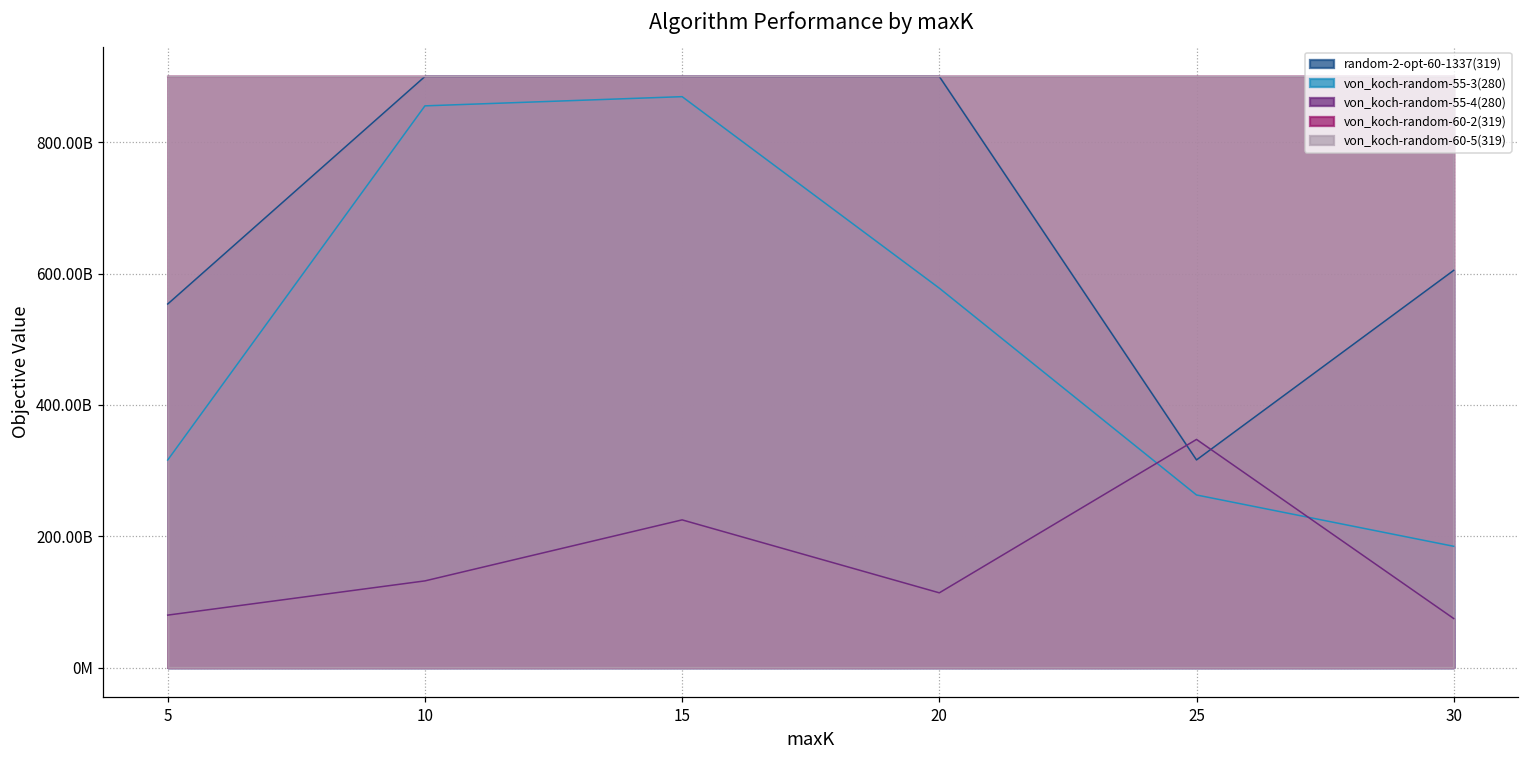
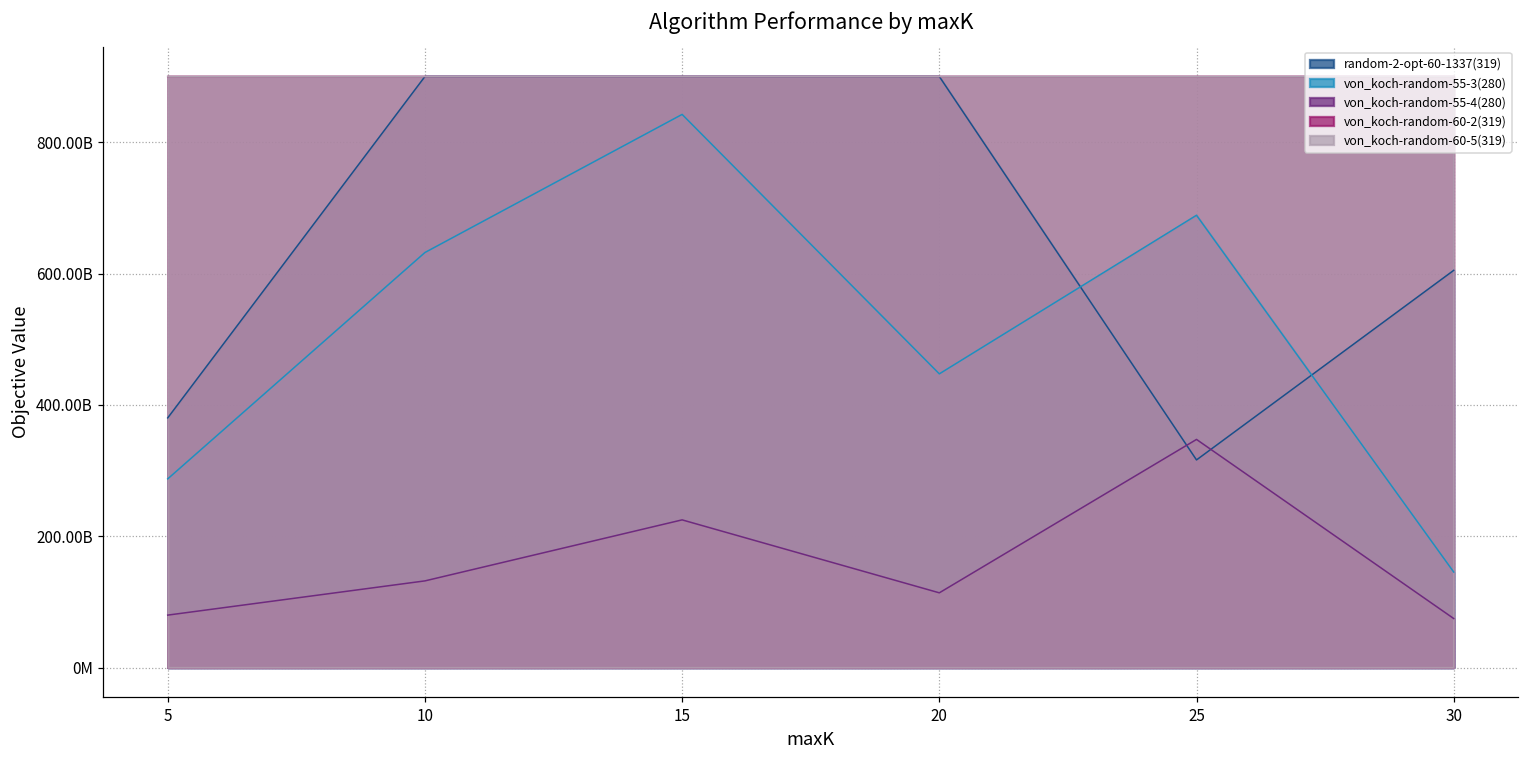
  {
    "random-2-opt-60-1337(319)": {
-     "5": 550000000000,
+     "5": 380000000000,
      "25": 320000000000,
      "30": 600000000000
    },
    "von_koch-random-55-3(280)": {
-     "5": 320000000000,
-     "10": 860000000000,
-     "15": 870000000000,
-     "20": 580000000000,
-     "25": 260000000000,
-     "30": 180000000000
+     "5": 290000000000,
+     "10": 630000000000,
+     "15": 840000000000,
+     "20": 450000000000,
+     "25": 690000000000,
+     "30": 150000000000
    },
    "von_koch-random-55-4(280)": {
      "5": 80000000000,
      "10": 130000000000,
      "15": 220000000000,
      "20": 110000000000,
      "25": 350000000000,
      "30": 70000000000
    },
    "von_koch-random-60-5(319)": {
      "5": 900000000000,
      "25": 900000000000
    }
  }
